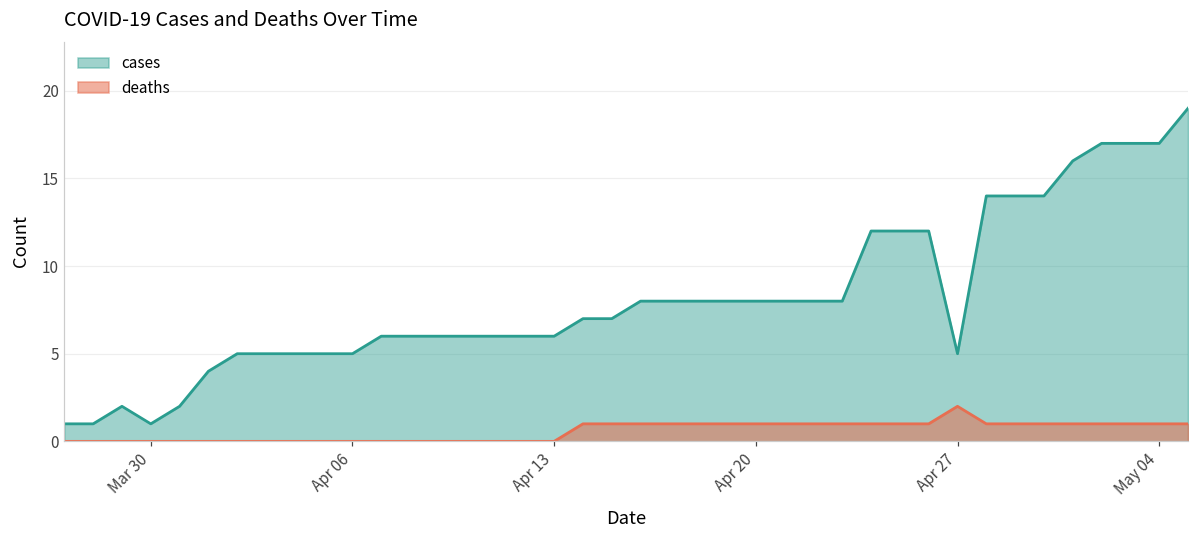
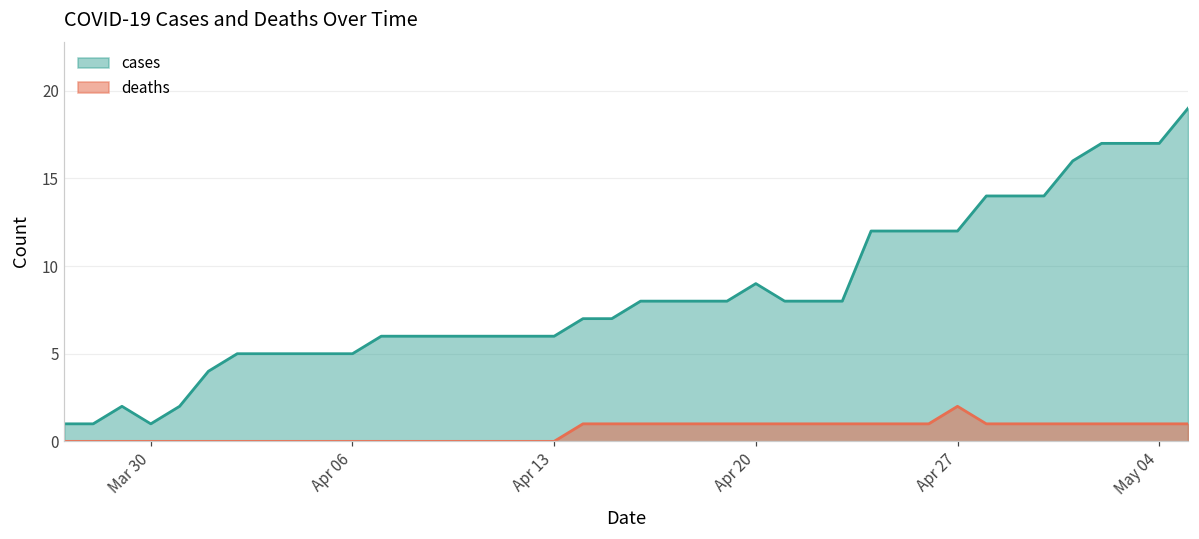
  {
    "cases": {
      "Mar 30": 1,
      "Apr 06": 5,
      "Apr 13": 6,
-     "Apr 20": 8,
-     "Apr 27": 5,
+     "Apr 20": 9,
+     "Apr 27": 12,
      "May 04": 17
    },
    "deaths": {
      "Mar 30": 0,
      "Apr 06": 0,
      "Apr 13": 0,
      "Apr 20": 1,
      "Apr 27": 2,
      "May 04": 1
    }
  }
